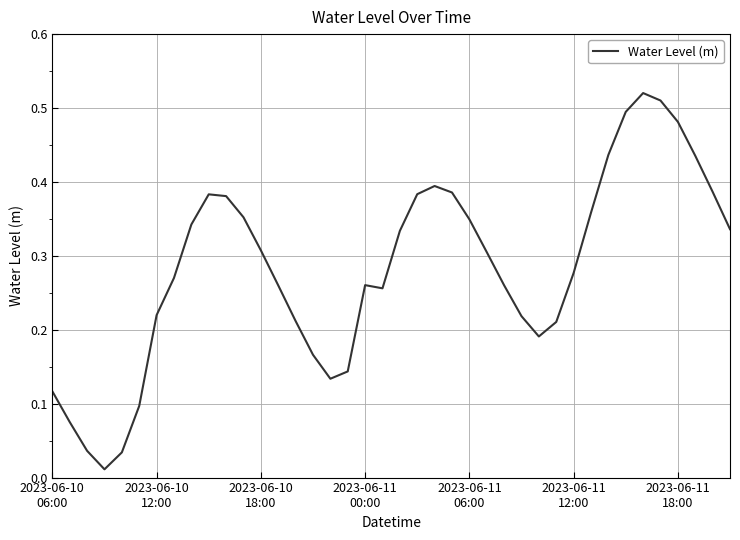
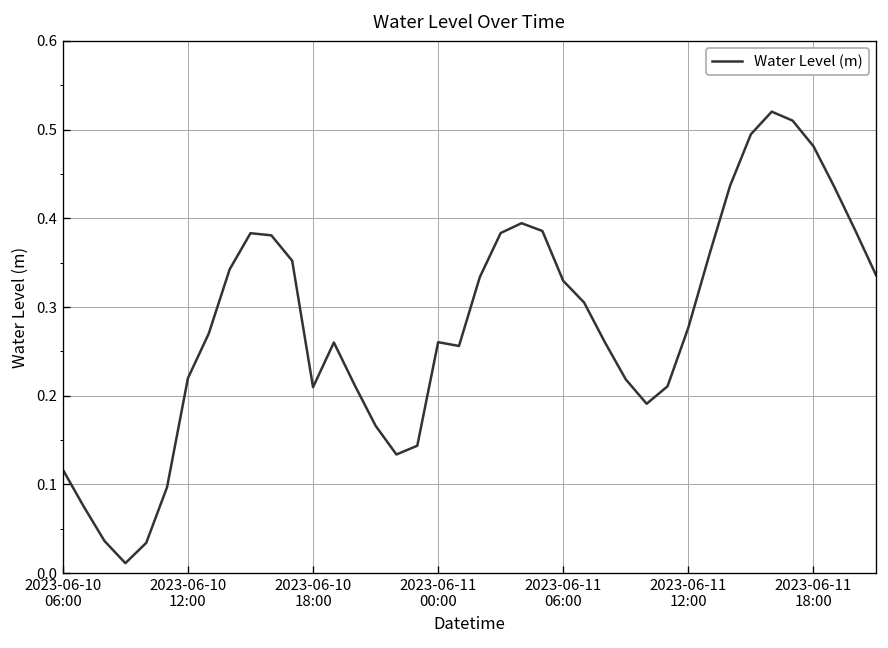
  {
    "2023-06-10 06:00": 0.12,
    "2023-06-10 12:00": 0.22,
-   "2023-06-10 18:00": 0.31,
+   "2023-06-10 18:00": 0.21,
    "2023-06-11 00:00": 0.26,
-   "2023-06-11 06:00": 0.35,
+   "2023-06-11 06:00": 0.33,
    "2023-06-11 12:00": 0.28,
    "2023-06-11 18:00": 0.48
  }
